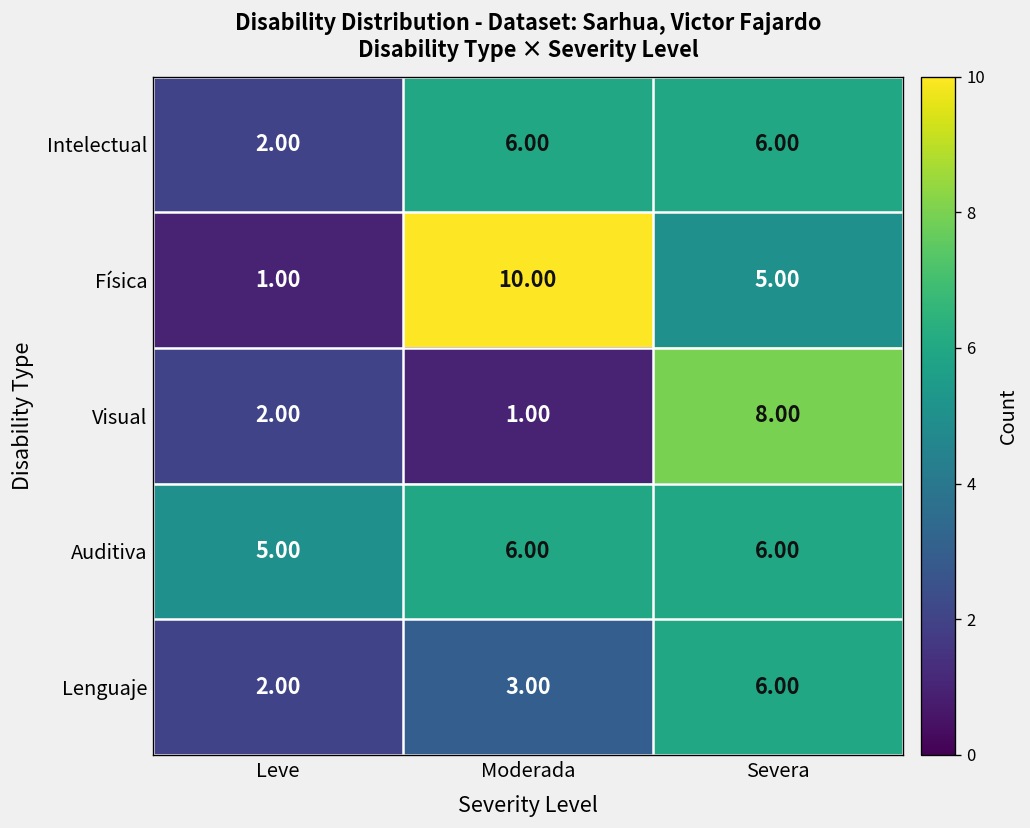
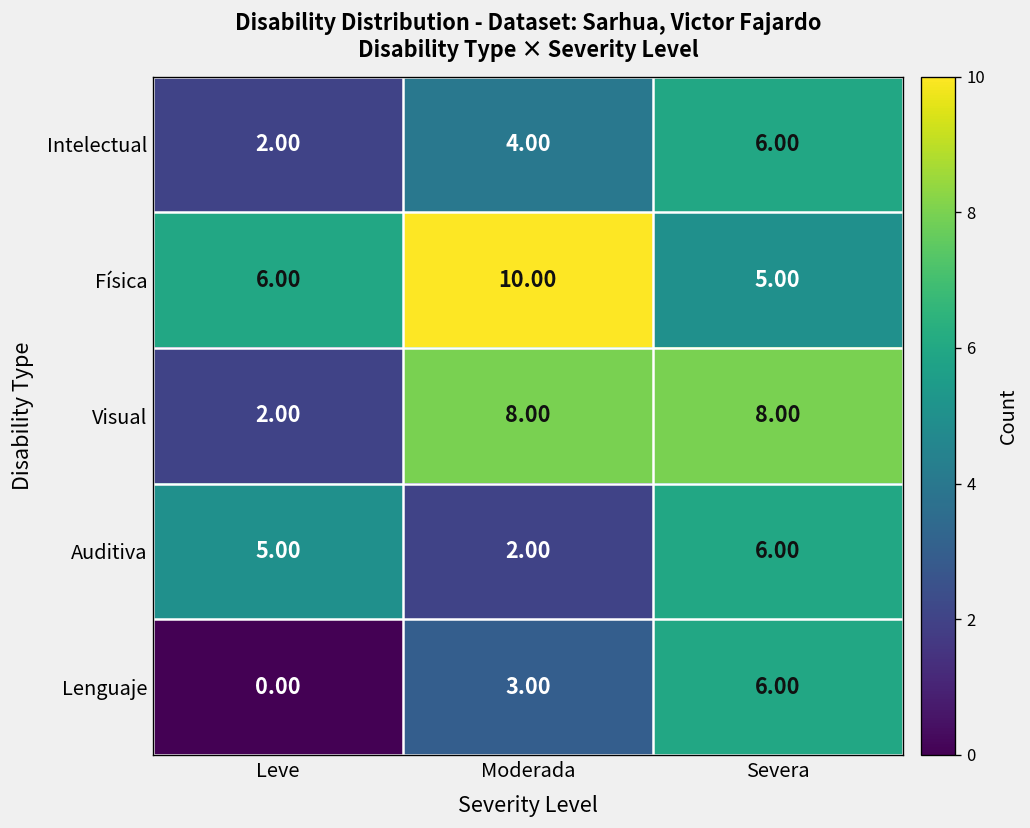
  {
    "Intelectual": {
      "Leve": 2.00,
-     "Moderada": 6.00,
+     "Moderada": 4.00,
      "Severa": 6.00
    },
    "Física": {
-     "Leve": 1.00,
+     "Leve": 6.00,
      "Moderada": 10.00,
      "Severa": 5.00
    },
    "Visual": {
      "Leve": 2.00,
-     "Moderada": 1.00,
+     "Moderada": 8.00,
      "Severa": 8.00
    },
    "Auditiva": {
      "Leve": 5.00,
-     "Moderada": 6.00,
+     "Moderada": 2.00,
      "Severa": 6.00
    },
    "Lenguaje": {
-     "Leve": 2.00,
+     "Leve": 0.00,
      "Moderada": 3.00,
      "Severa": 6.00
    }
  }
